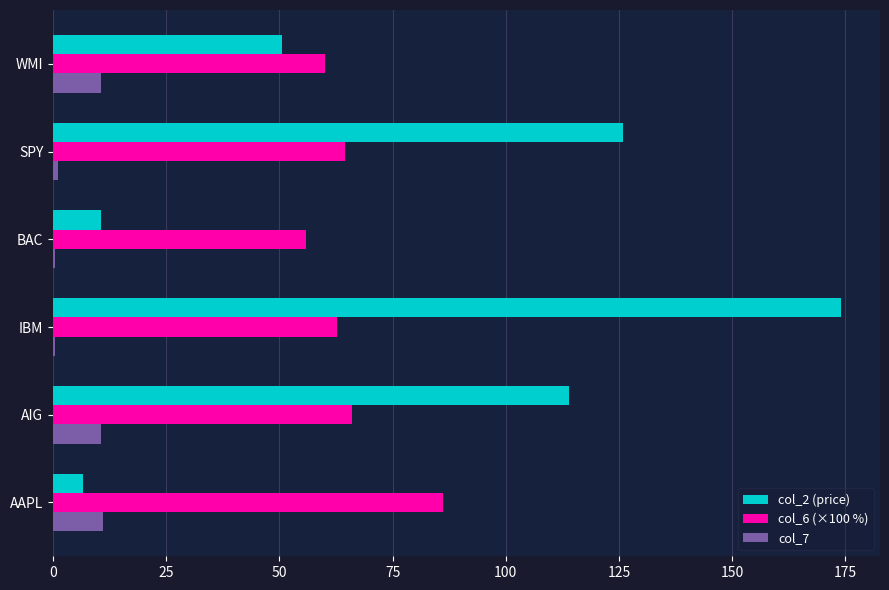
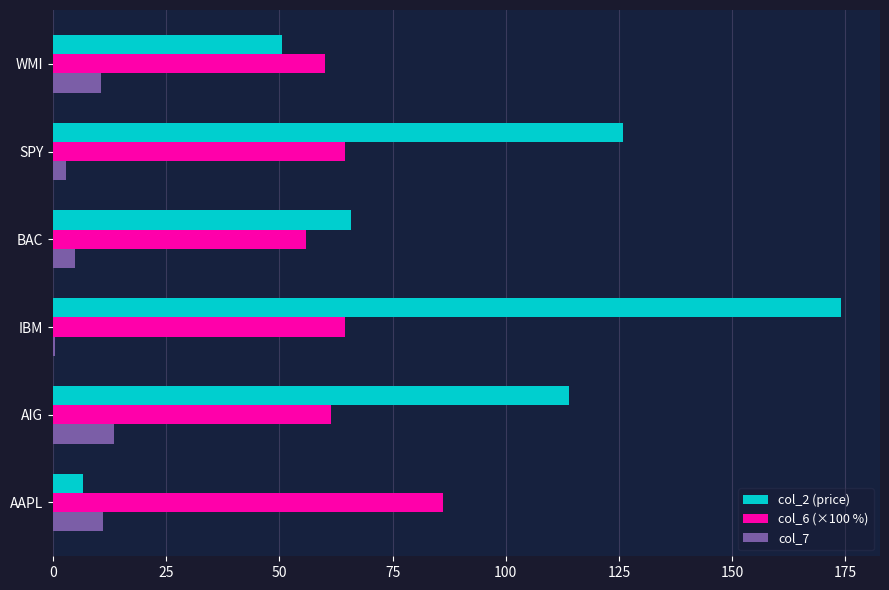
  {
    "col_2 (price)": {
      "WMI": 51,
      "SPY": 126,
-     "BAC": 11,
+     "BAC": 66,
      "IBM": 174,
      "AIG": 114,
      "AAPL": 7
    },
    "col_6 (×100 %)": {
      "WMI": 60,
      "SPY": 65,
      "BAC": 56,
-     "IBM": 63,
-     "AIG": 66,
+     "IBM": 65,
+     "AIG": 61,
      "AAPL": 86
    },
    "col_7": {
      "WMI": 11,
-     "SPY": 1,
-     "BAC": 1,
-     "AIG": 11,
+     "SPY": 3,
+     "BAC": 5,
+     "AIG": 13,
      "AAPL": 11
    }
  }
